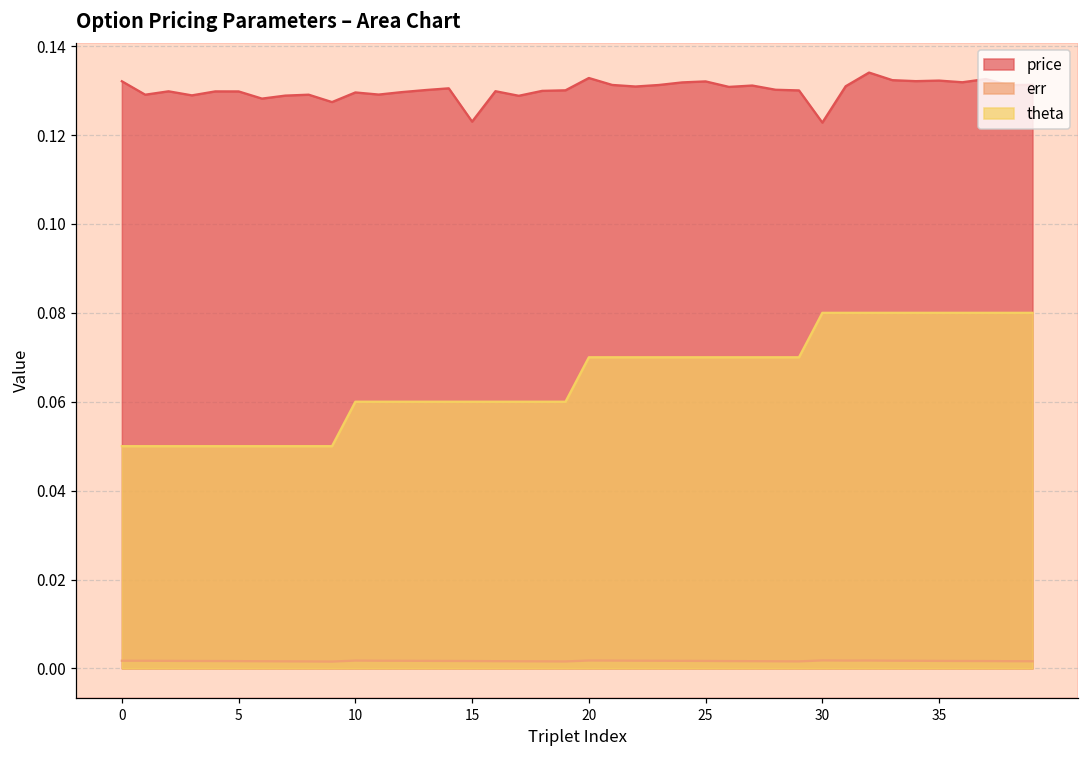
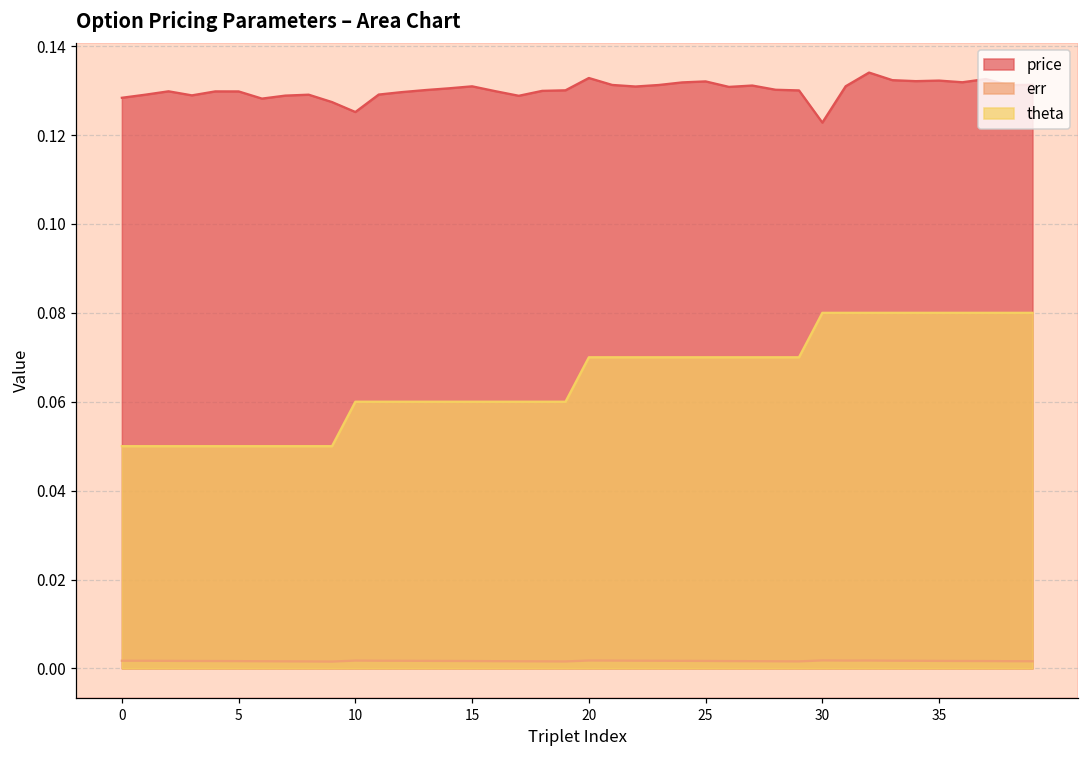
  {
    "price": {
-     "0": 0.132,
+     "0": 0.128,
      "5": 0.130,
-     "10": 0.130,
-     "15": 0.123,
+     "10": 0.125,
+     "15": 0.131,
      "20": 0.133,
      "25": 0.132,
      "30": 0.123,
      "35": 0.132
    }
  }
